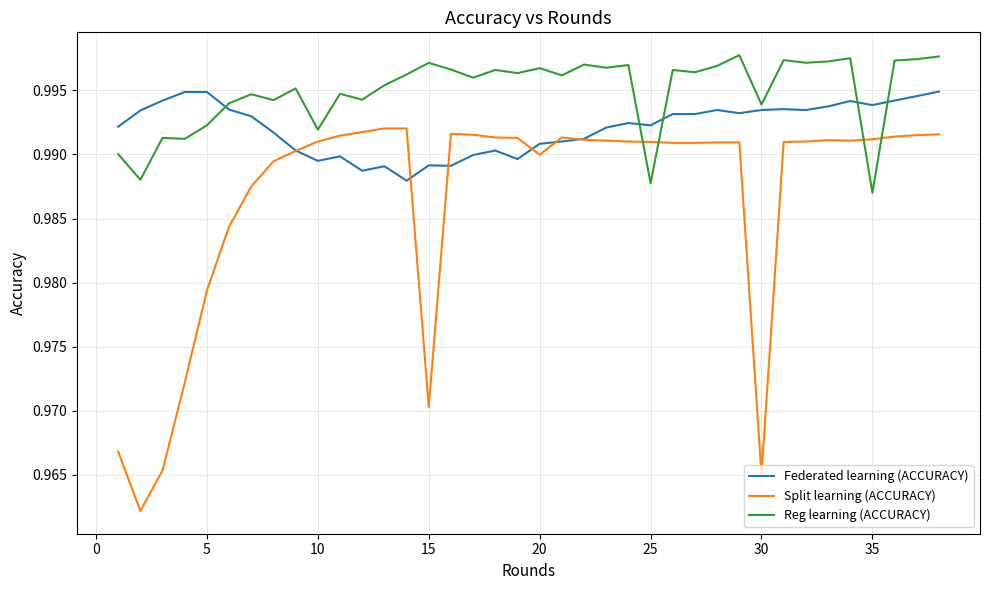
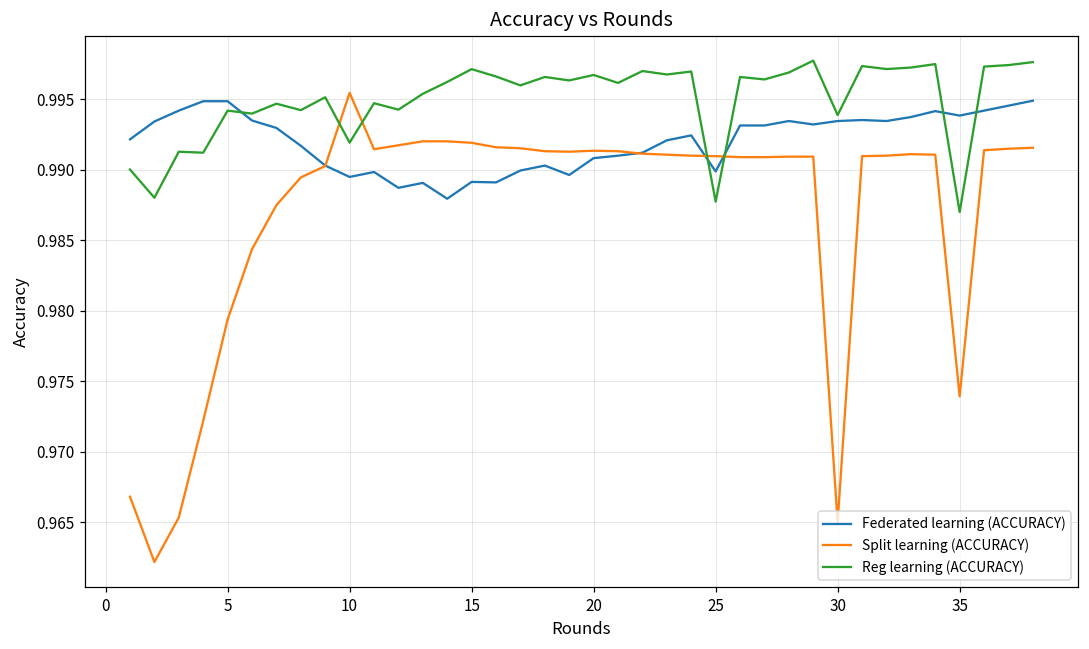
  {
    "Federated learning (ACCURACY)": {
      "5": 0.9949,
      "10": 0.9895,
      "15": 0.9892,
      "20": 0.9908,
-     "25": 0.9923,
+     "25": 0.9899,
      "30": 0.9935,
      "35": 0.9939
    },
    "Split learning (ACCURACY)": {
      "5": 0.9794,
-     "10": 0.9910,
-     "15": 0.9703,
-     "20": 0.9900,
+     "10": 0.9955,
+     "15": 0.9919,
+     "20": 0.9914,
      "25": 0.9910,
-     "35": 0.9912
+     "35": 0.9739
    },
    "Reg learning (ACCURACY)": {
-     "5": 0.9923,
+     "5": 0.9942,
      "10": 0.9919,
      "15": 0.9971,
      "20": 0.9967,
      "25": 0.9878,
      "30": 0.9939,
      "35": 0.9870
    }
  }
